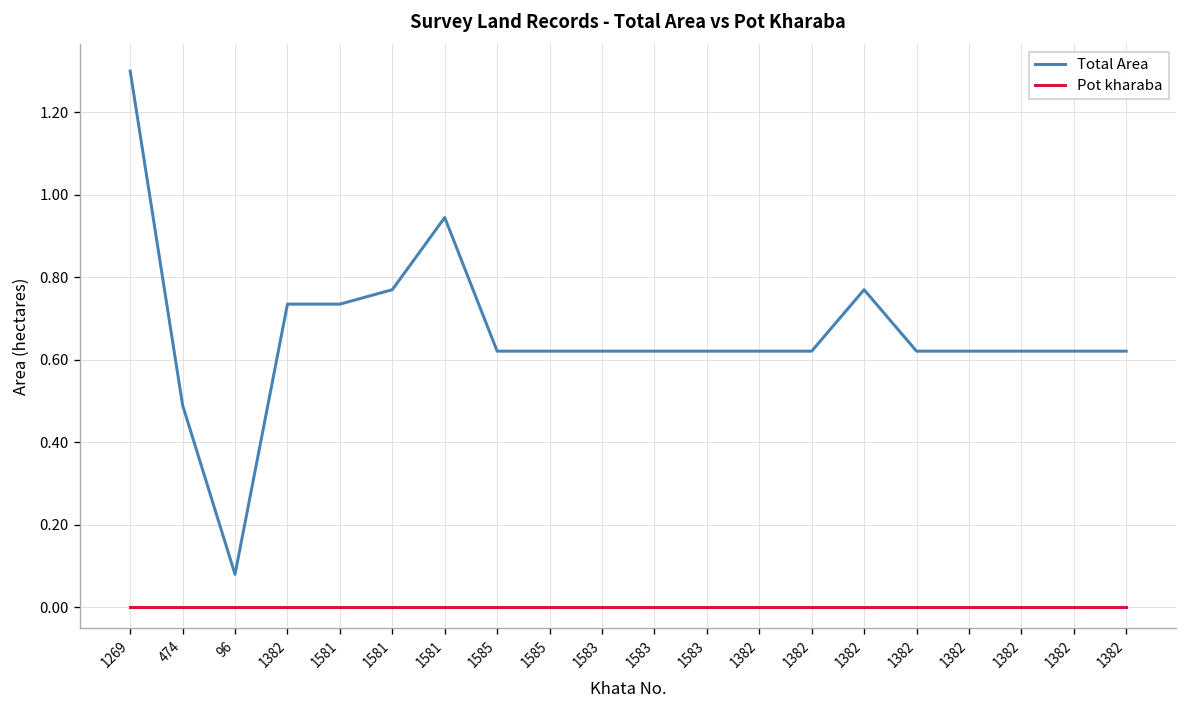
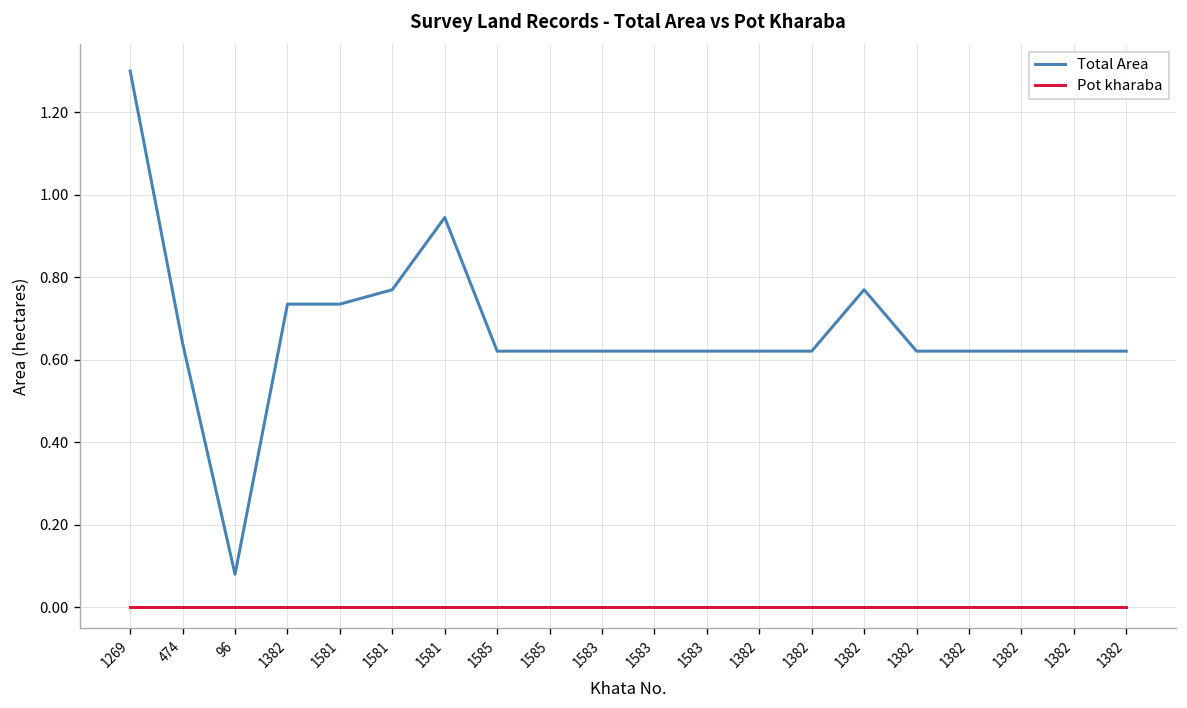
  {
    "Total Area": {
      "1269": 1.30,
-     "474": 0.49,
+     "474": 0.64,
      "96": 0.08
    },
    "Pot kharaba": {
      "1269": 0.00,
      "474": 0.00,
      "96": 0.00
    }
  }
